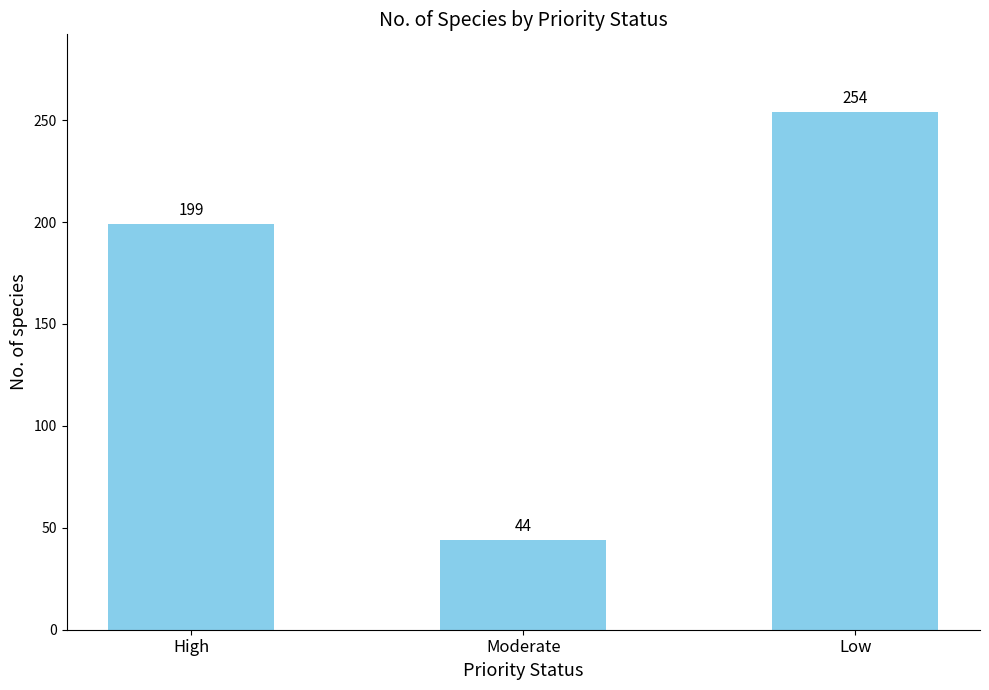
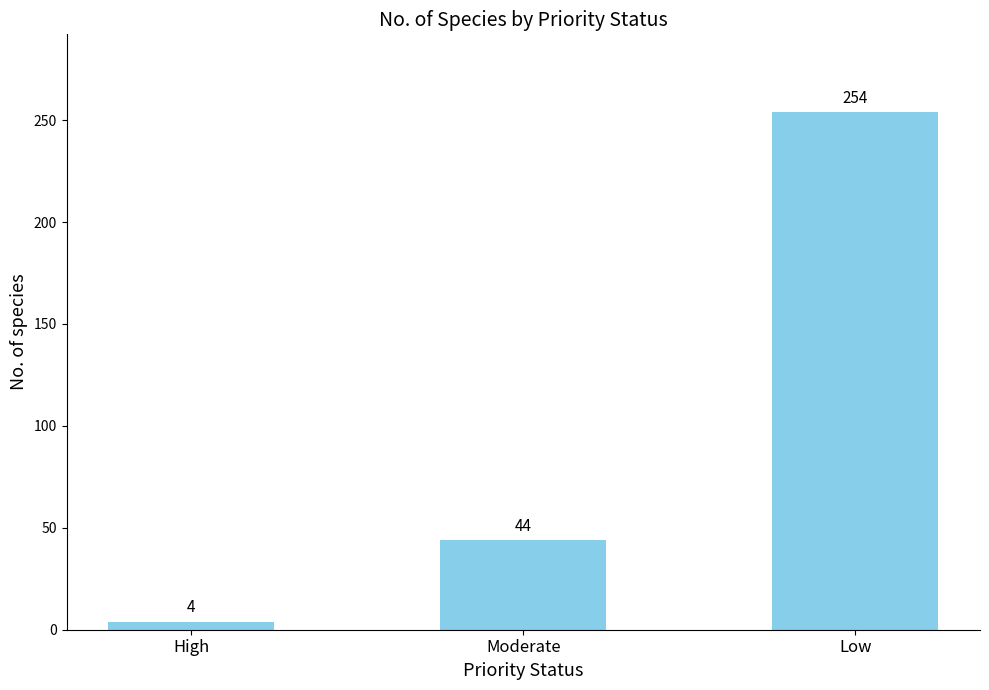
  {
-   "High": 199,
+   "High": 4,
    "Moderate": 44,
    "Low": 254
  }
